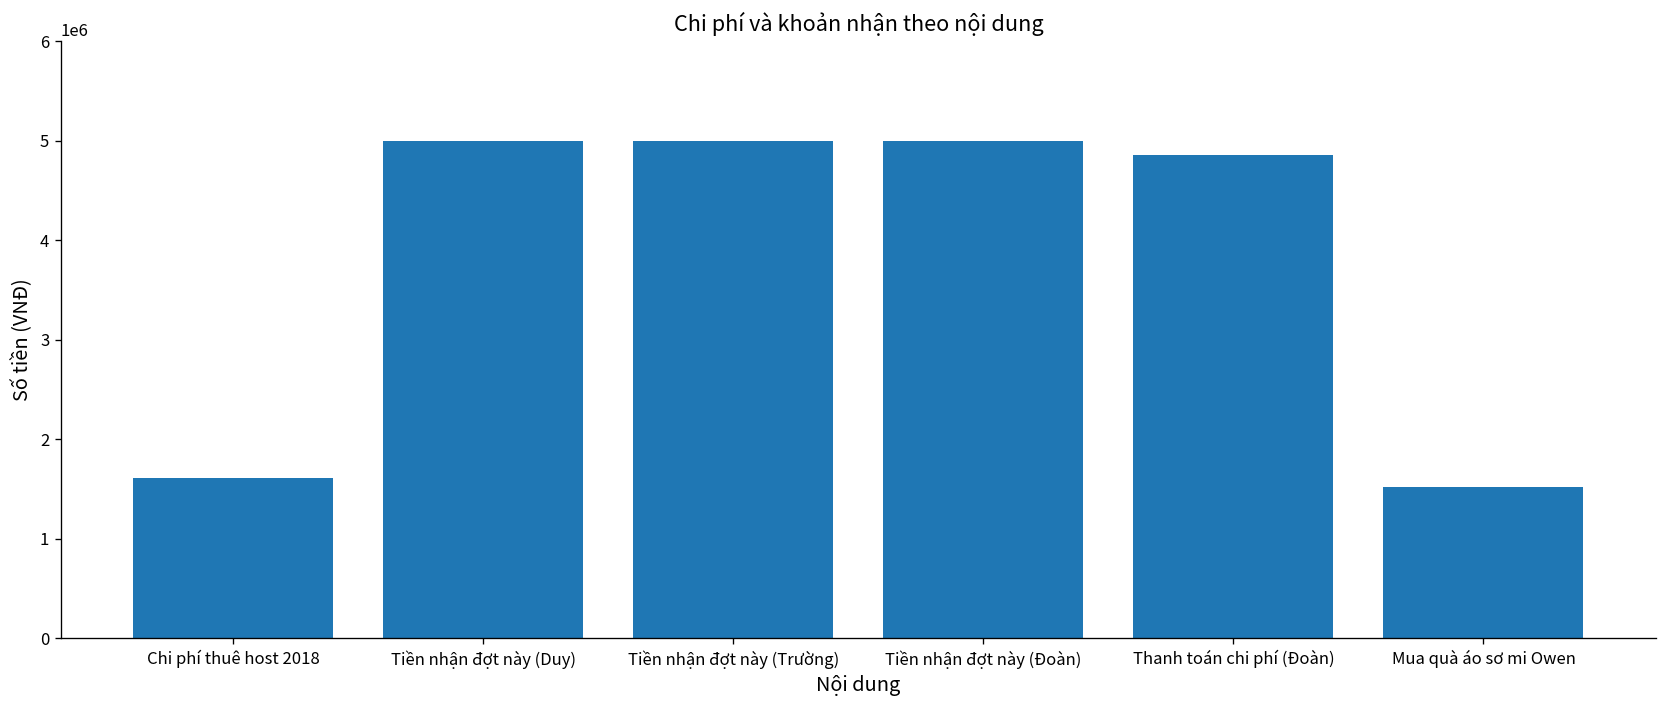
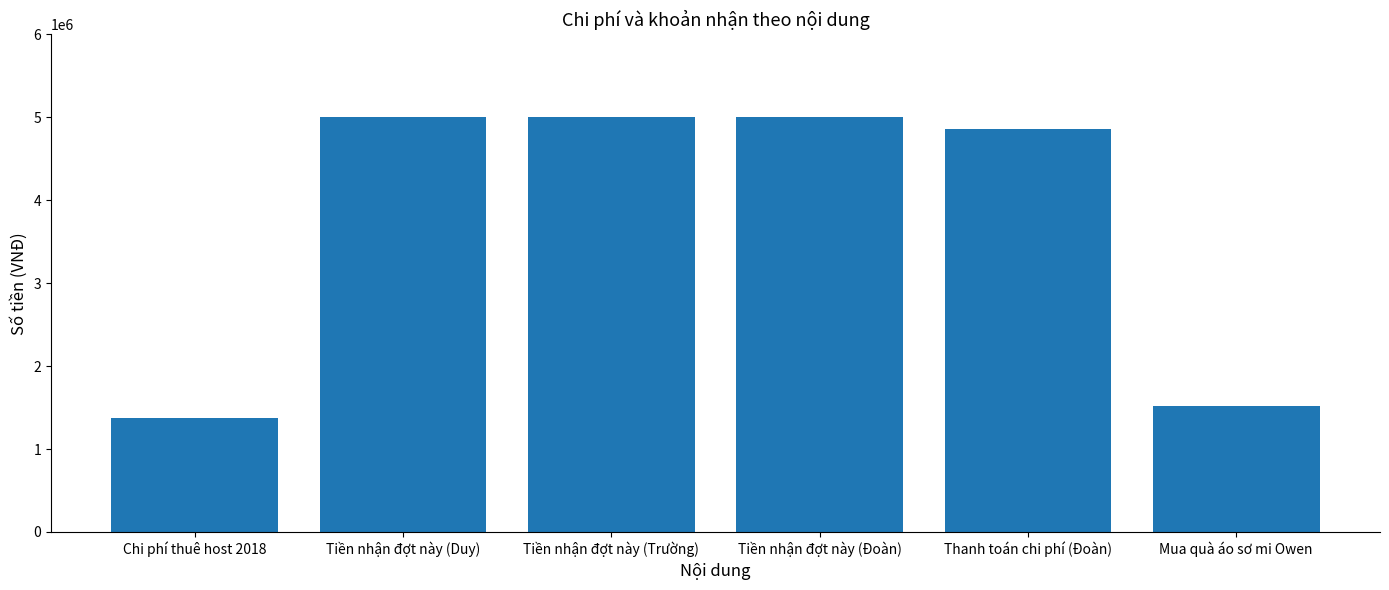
  {
-   "Chi phí thuê host 2018": 1600000,
+   "Chi phí thuê host 2018": 1400000,
    "Tiền nhận đợt này (Duy)": 5000000,
    "Tiền nhận đợt này (Trường)": 5000000,
    "Tiền nhận đợt này (Đoàn)": 5000000,
    "Thanh toán chi phí (Đoàn)": 4900000,
    "Mua quà áo sơ mi Owen": 1500000
  }
